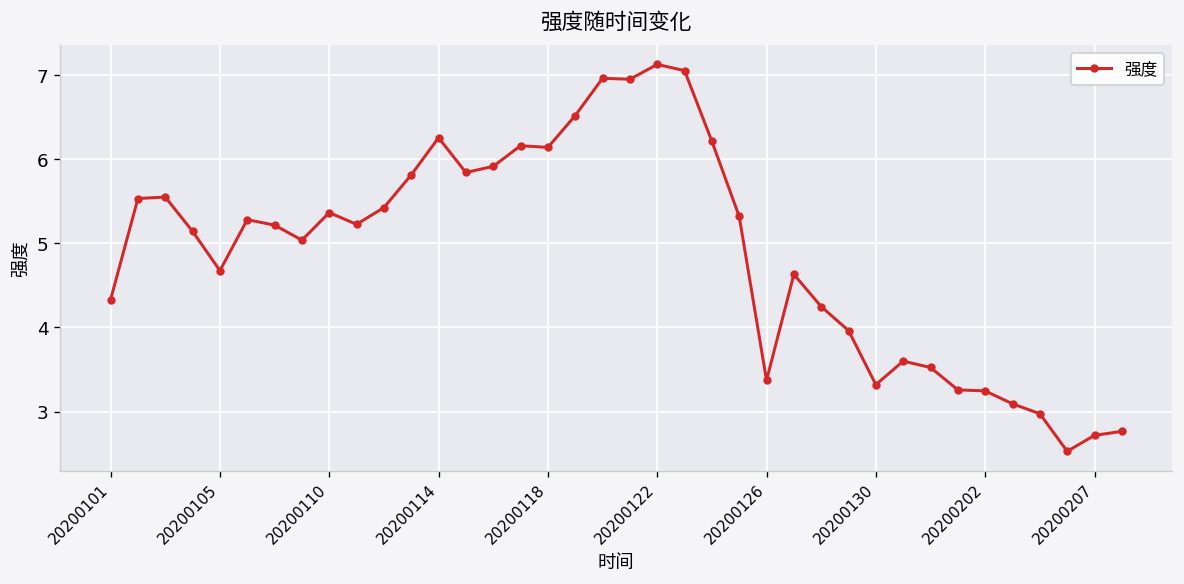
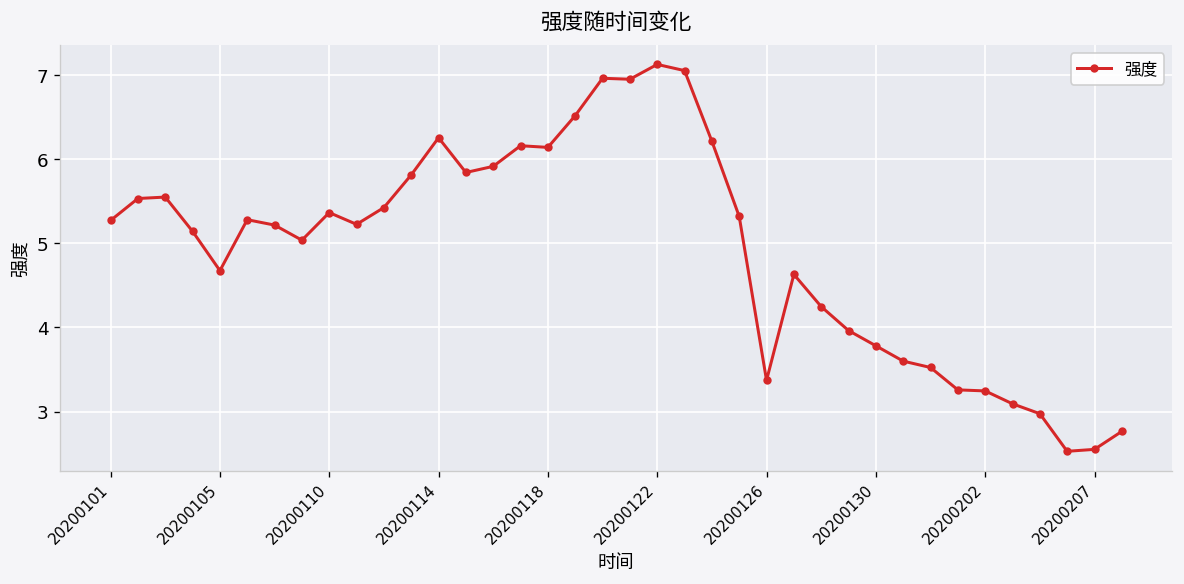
  {
-   "20200101": 4.3,
+   "20200101": 5.3,
    "20200105": 4.7,
    "20200110": 5.4,
    "20200114": 6.3,
    "20200118": 6.1,
    "20200122": 7.1,
    "20200126": 3.4,
-   "20200130": 3.3,
+   "20200130": 3.8,
    "20200202": 3.2,
-   "20200207": 2.7
+   "20200207": 2.6
  }
